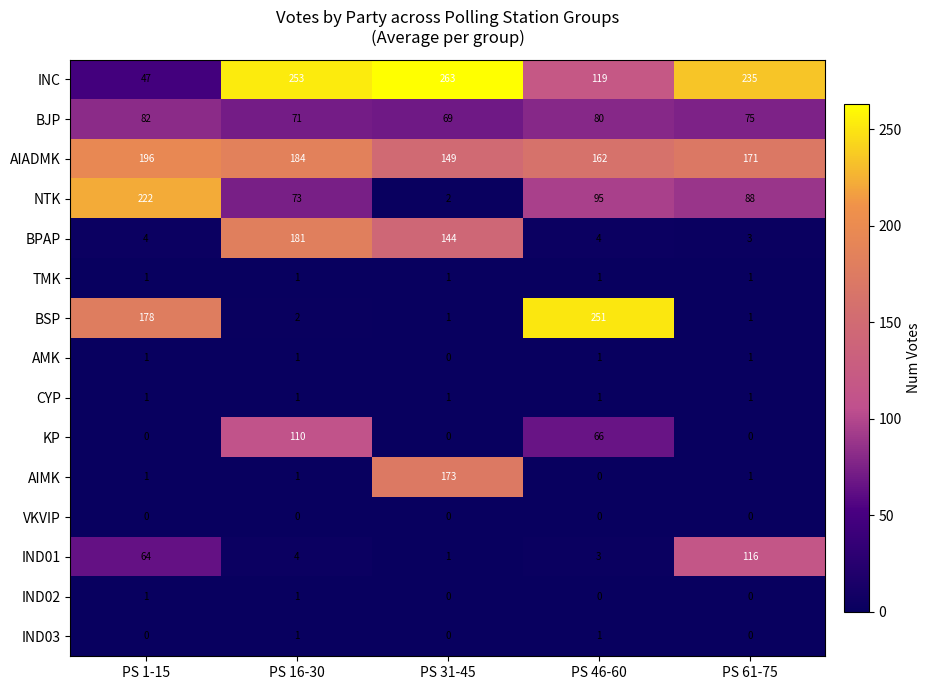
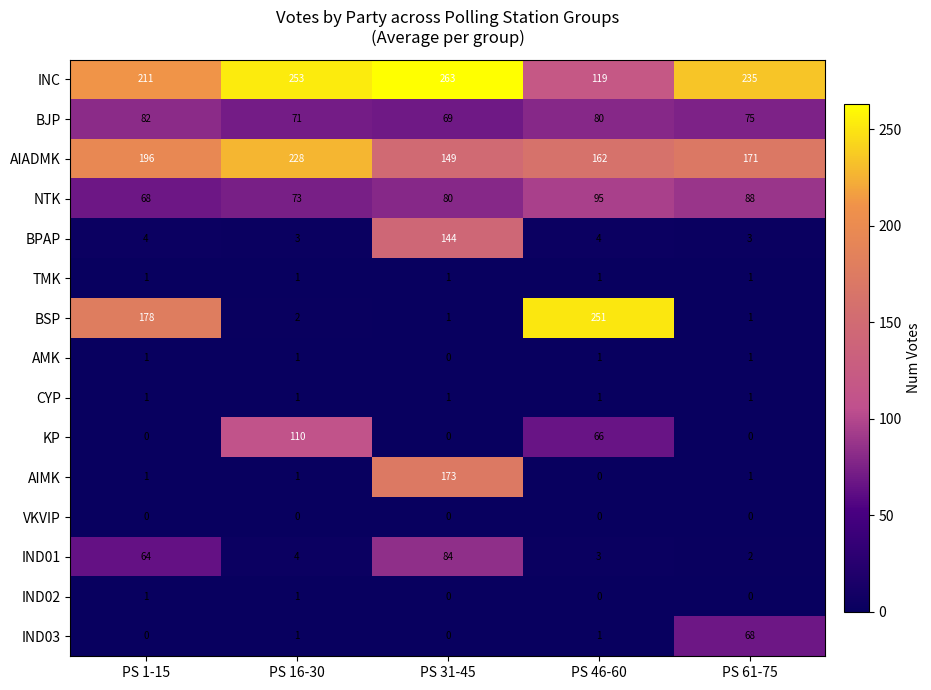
  {
    "INC": {
-     "PS 1-15": 47,
+     "PS 1-15": 211,
      "PS 16-30": 253,
      "PS 31-45": 263,
      "PS 46-60": 119,
      "PS 61-75": 235
    },
    "BJP": {
      "PS 1-15": 82,
      "PS 16-30": 71,
      "PS 31-45": 69,
      "PS 46-60": 80,
      "PS 61-75": 75
    },
    "AIADMK": {
      "PS 1-15": 196,
-     "PS 16-30": 184,
+     "PS 16-30": 228,
      "PS 31-45": 149,
      "PS 46-60": 162,
      "PS 61-75": 171
    },
    "NTK": {
-     "PS 1-15": 222,
+     "PS 1-15": 68,
      "PS 16-30": 73,
-     "PS 31-45": 2,
+     "PS 31-45": 80,
      "PS 46-60": 95,
      "PS 61-75": 88
    },
    "BPAP": {
      "PS 1-15": 4,
-     "PS 16-30": 181,
+     "PS 16-30": 3,
      "PS 31-45": 144,
      "PS 46-60": 4,
      "PS 61-75": 3
    },
    "TMK": {
      "PS 1-15": 1,
      "PS 16-30": 1,
      "PS 31-45": 1,
      "PS 46-60": 1,
      "PS 61-75": 1
    },
    "BSP": {
      "PS 1-15": 178,
      "PS 16-30": 2,
      "PS 31-45": 1,
      "PS 46-60": 251,
      "PS 61-75": 1
    },
    "AMK": {
      "PS 1-15": 1,
      "PS 16-30": 1,
      "PS 31-45": 0,
      "PS 46-60": 1,
      "PS 61-75": 1
    },
    "CYP": {
      "PS 1-15": 1,
      "PS 16-30": 1,
      "PS 31-45": 1,
      "PS 46-60": 1,
      "PS 61-75": 1
    },
    "KP": {
      "PS 1-15": 0,
      "PS 16-30": 110,
      "PS 31-45": 0,
      "PS 46-60": 66,
      "PS 61-75": 0
    },
    "AIMK": {
      "PS 1-15": 1,
      "PS 16-30": 1,
      "PS 31-45": 173,
      "PS 46-60": 0,
      "PS 61-75": 1
    },
    "VKVIP": {
      "PS 1-15": 0,
      "PS 16-30": 0,
      "PS 31-45": 0,
      "PS 46-60": 0,
      "PS 61-75": 0
    },
    "IND01": {
      "PS 1-15": 64,
      "PS 16-30": 4,
-     "PS 31-45": 1,
+     "PS 31-45": 84,
      "PS 46-60": 3,
-     "PS 61-75": 116
+     "PS 61-75": 2
    },
    "IND02": {
      "PS 1-15": 1,
      "PS 16-30": 1,
      "PS 31-45": 0,
      "PS 46-60": 0,
      "PS 61-75": 0
    },
    "IND03": {
      "PS 1-15": 0,
      "PS 16-30": 1,
      "PS 31-45": 0,
      "PS 46-60": 1,
-     "PS 61-75": 0
+     "PS 61-75": 68
    }
  }
